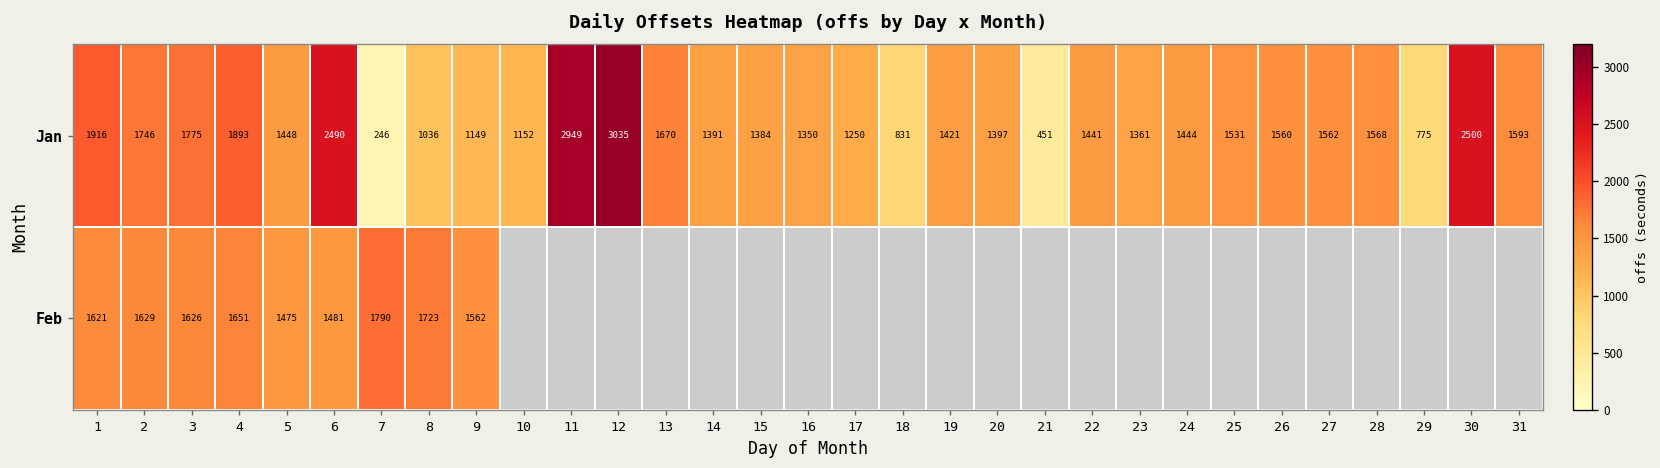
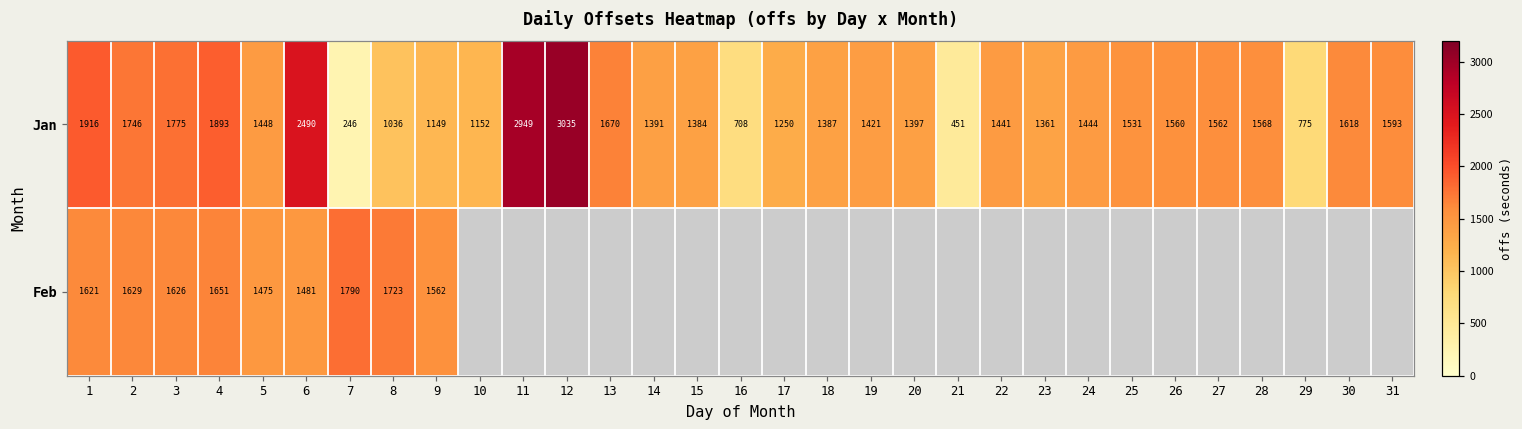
  {
    "Jan": {
      "1": 1916,
      "2": 1746,
      "3": 1775,
      "4": 1893,
      "5": 1448,
      "6": 2490,
      "7": 246,
      "8": 1036,
      "9": 1149,
      "10": 1152,
      "11": 2949,
      "12": 3035,
      "13": 1670,
      "14": 1391,
      "15": 1384,
-     "16": 1350,
+     "16": 708,
      "17": 1250,
-     "18": 831,
+     "18": 1387,
      "19": 1421,
      "20": 1397,
      "21": 451,
      "22": 1441,
      "23": 1361,
      "24": 1444,
      "25": 1531,
      "26": 1560,
      "27": 1562,
      "28": 1568,
      "29": 775,
-     "30": 2500,
+     "30": 1618,
      "31": 1593
    },
    "Feb": {
      "1": 1621,
      "2": 1629,
      "3": 1626,
      "4": 1651,
      "5": 1475,
      "6": 1481,
      "7": 1790,
      "8": 1723,
      "9": 1562
    }
  }
